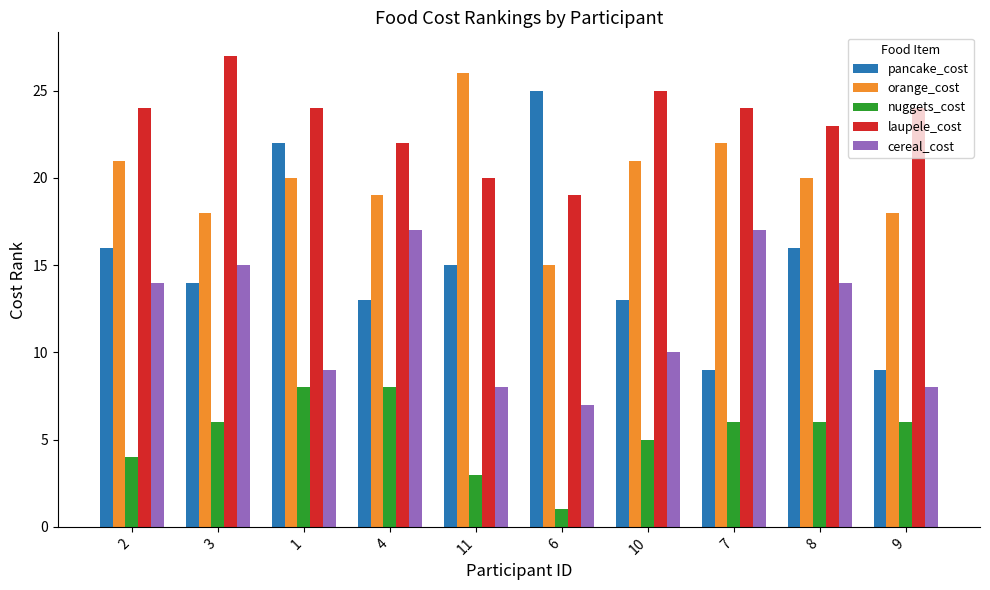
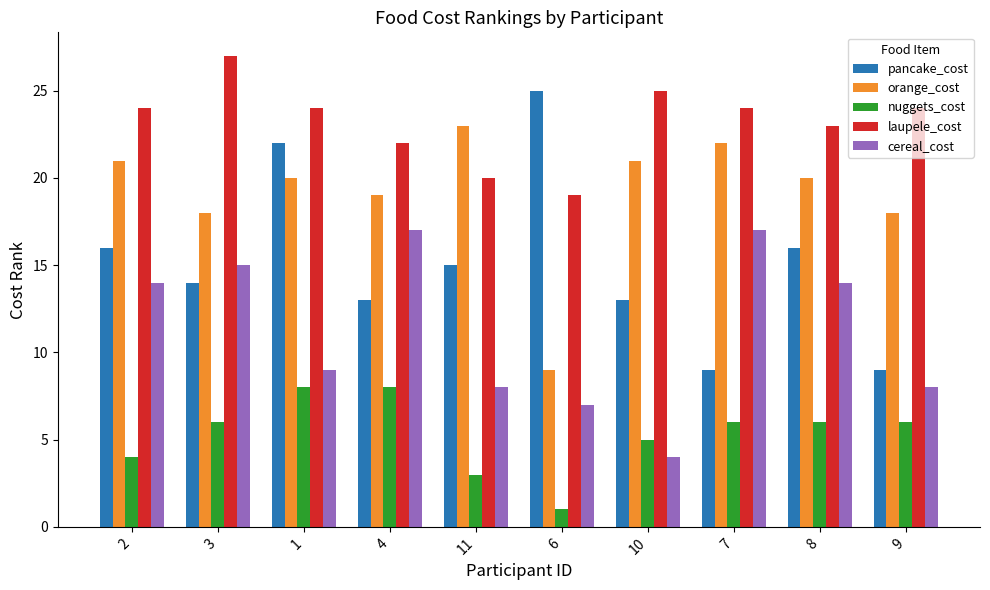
  {
    "pancake_cost": {
      "2": 16,
      "3": 14,
      "1": 22,
      "4": 13,
      "11": 15,
      "6": 25,
      "10": 13,
      "7": 9,
      "8": 16,
      "9": 9
    },
    "orange_cost": {
      "2": 21,
      "3": 18,
      "1": 20,
      "4": 19,
-     "11": 26,
-     "6": 15,
+     "11": 23,
+     "6": 9,
      "10": 21,
      "7": 22,
      "8": 20,
      "9": 18
    },
    "nuggets_cost": {
      "2": 4,
      "3": 6,
      "1": 8,
      "4": 8,
      "11": 3,
      "6": 1,
      "10": 5,
      "7": 6,
      "8": 6,
      "9": 6
    },
    "laupele_cost": {
      "2": 24,
      "3": 27,
      "1": 24,
      "4": 22,
      "11": 20,
      "6": 19,
      "10": 25,
      "7": 24,
      "8": 23
    },
    "cereal_cost": {
      "2": 14,
      "3": 15,
      "1": 9,
      "4": 17,
      "11": 8,
      "6": 7,
-     "10": 10,
+     "10": 4,
      "7": 17,
      "8": 14,
      "9": 8
    }
  }
